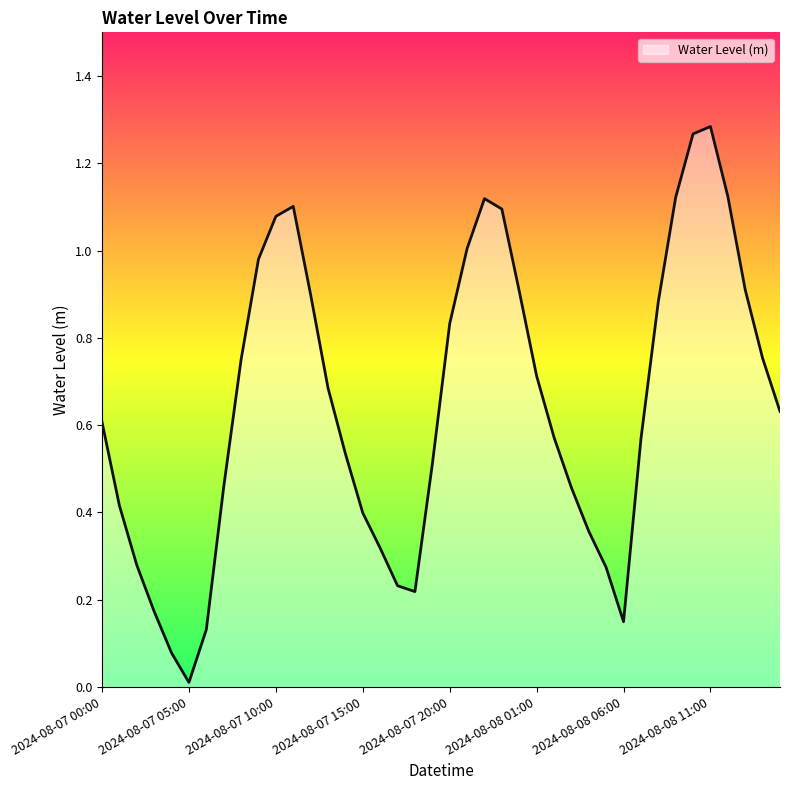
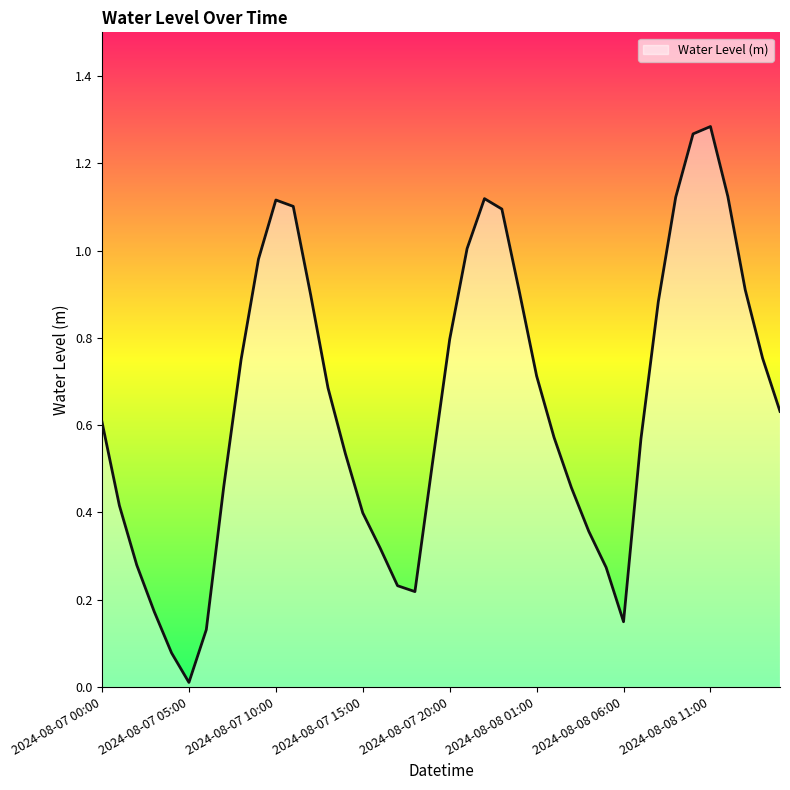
  {
    "2024-08-07 00:00": 0.61,
    "2024-08-07 05:00": 0.01,
-   "2024-08-07 10:00": 1.08,
+   "2024-08-07 10:00": 1.12,
    "2024-08-07 15:00": 0.40,
-   "2024-08-07 20:00": 0.83,
+   "2024-08-07 20:00": 0.80,
    "2024-08-08 01:00": 0.71,
    "2024-08-08 06:00": 0.15,
    "2024-08-08 11:00": 1.28
  }
